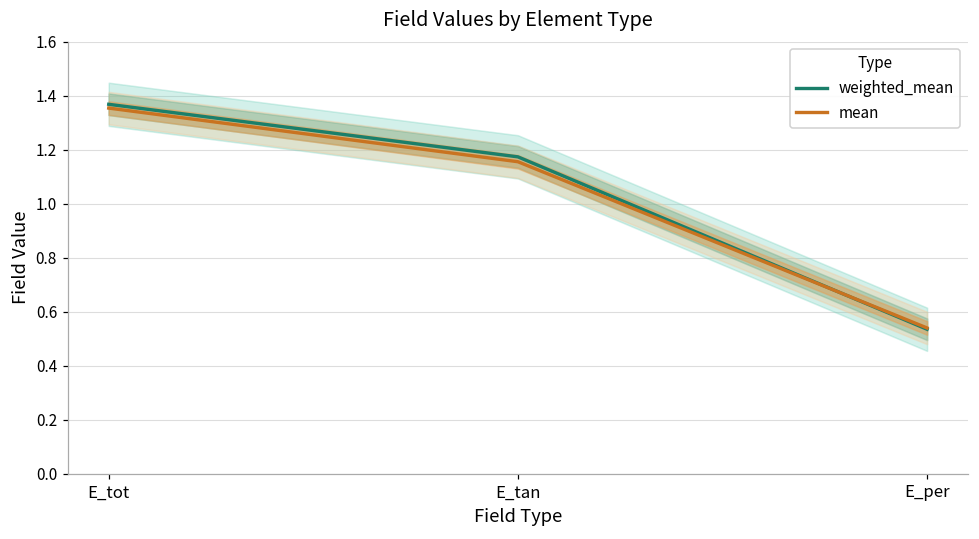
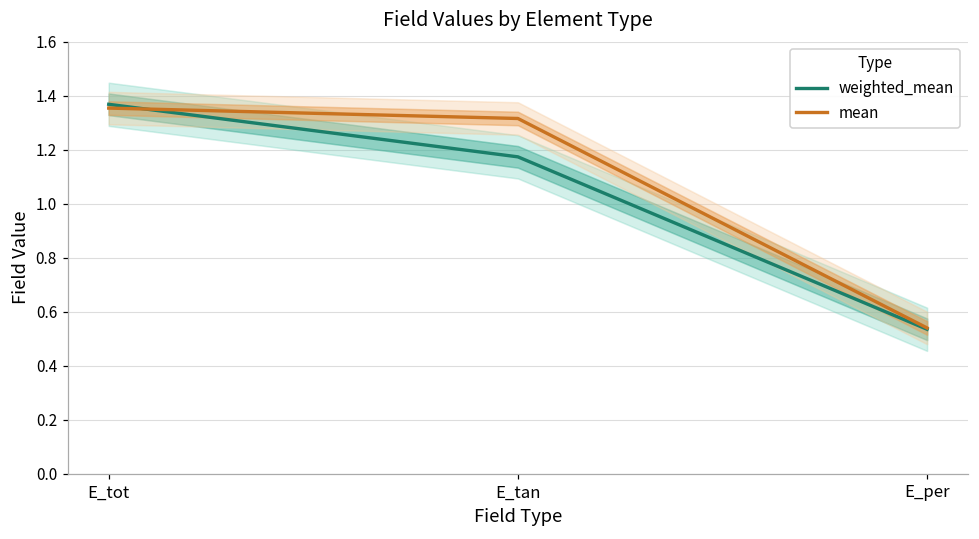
  {
    "weighted_mean": {
      "E_tot": 1.37
    },
    "mean": {
      "E_tot": 1.35,
-     "E_tan": 1.16
+     "E_tan": 1.32
    }
  }
